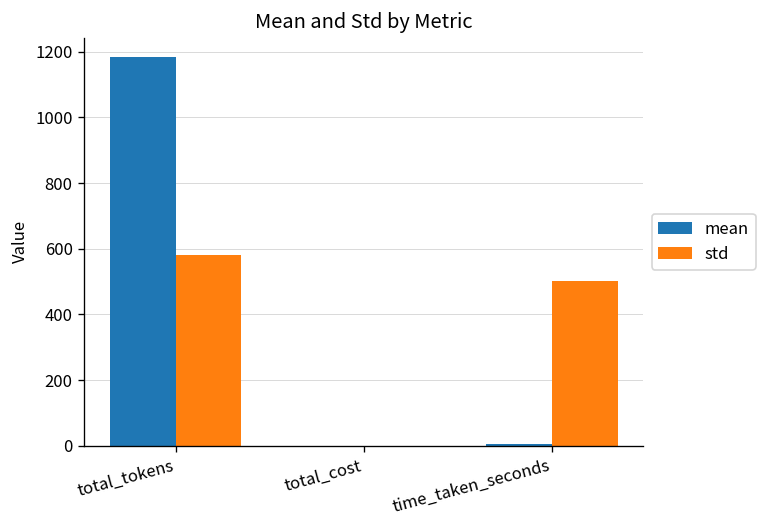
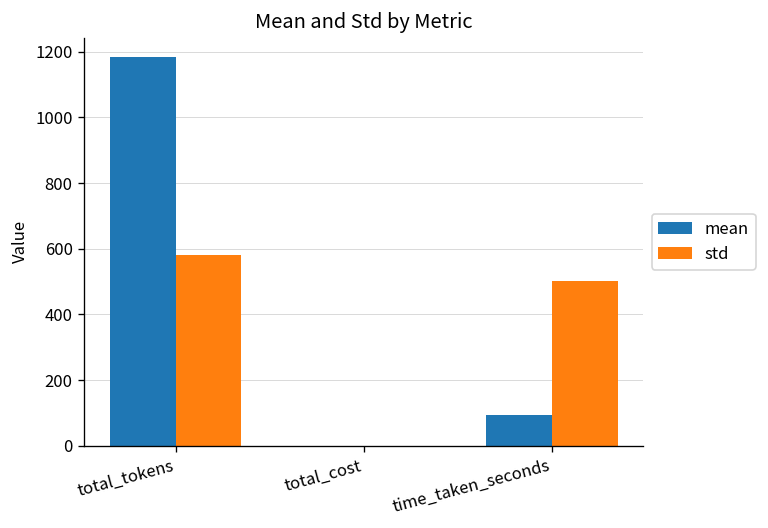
  {
    "mean": {
      "total_tokens": 1180,
-     "time_taken_seconds": 10
+     "time_taken_seconds": 90
    },
    "std": {
      "total_tokens": 580,
      "time_taken_seconds": 500
    }
  }
